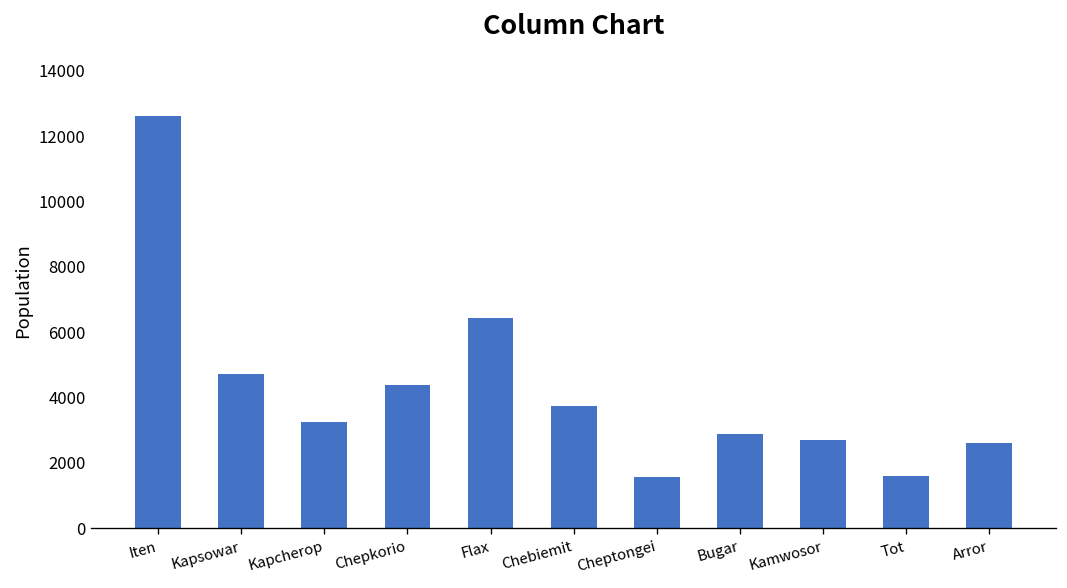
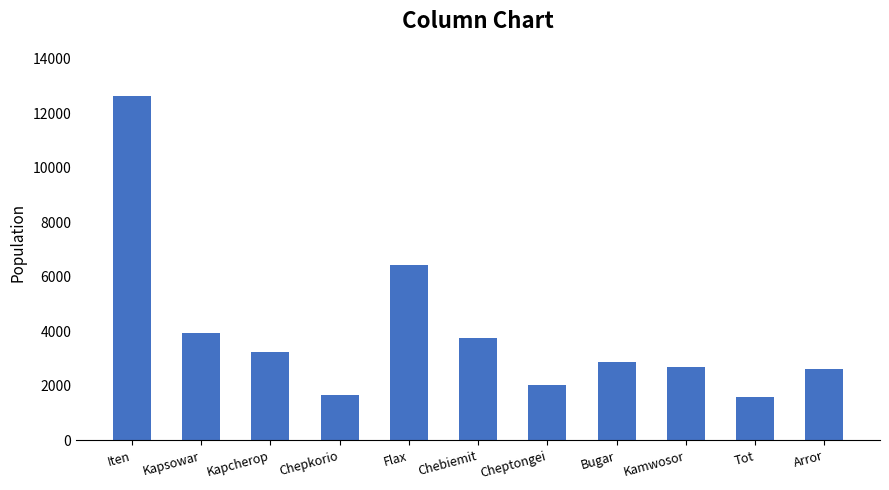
  {
    "Iten": 12600,
-   "Kapsowar": 4700,
+   "Kapsowar": 3900,
    "Kapcherop": 3200,
-   "Chepkorio": 4400,
+   "Chepkorio": 1700,
    "Flax": 6400,
    "Chebiemit": 3700,
-   "Cheptongei": 1600,
+   "Cheptongei": 2000,
    "Bugar": 2900,
    "Kamwosor": 2700,
    "Tot": 1600,
    "Arror": 2600
  }
